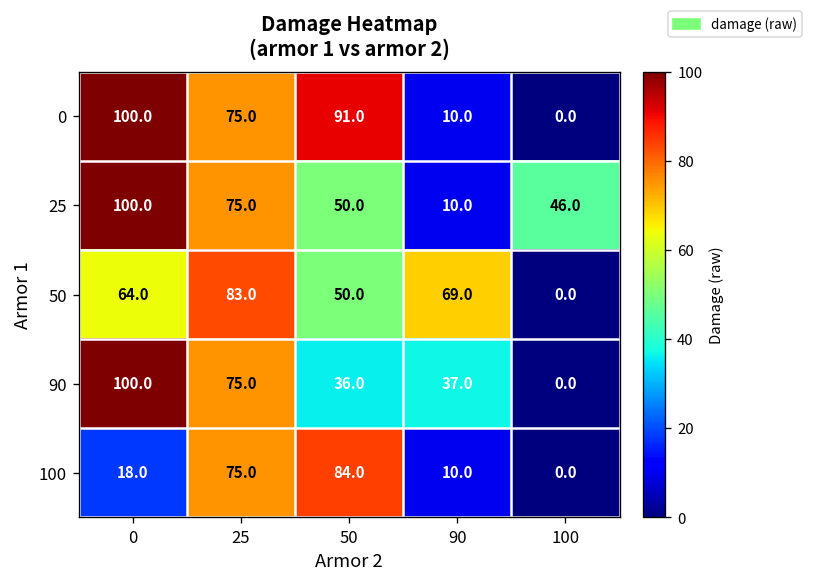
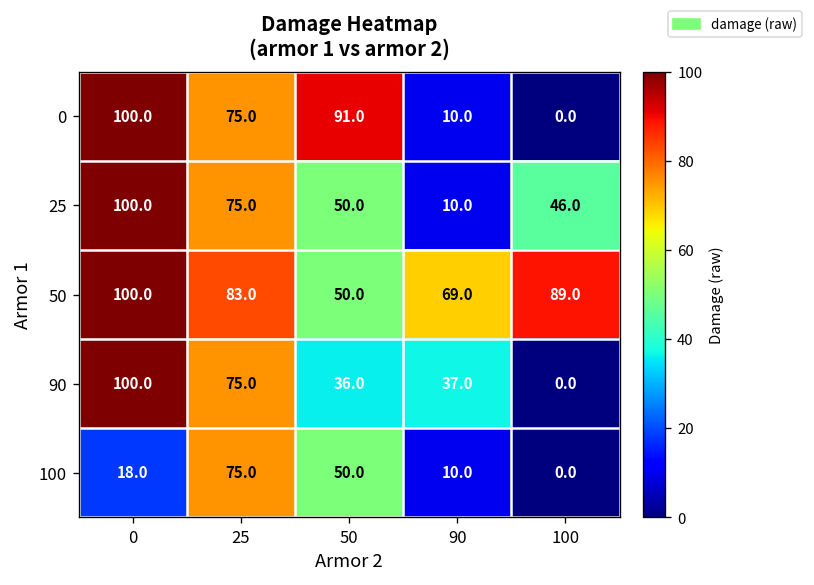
  {
    "0": {
      "0": 100.0,
      "25": 75.0,
      "50": 91.0,
      "90": 10.0,
      "100": 0.0
    },
    "25": {
      "0": 100.0,
      "25": 75.0,
      "50": 50.0,
      "90": 10.0,
      "100": 46.0
    },
    "50": {
-     "0": 64.0,
+     "0": 100.0,
      "25": 83.0,
      "50": 50.0,
      "90": 69.0,
-     "100": 0.0
+     "100": 89.0
    },
    "90": {
      "0": 100.0,
      "25": 75.0,
      "50": 36.0,
      "90": 37.0,
      "100": 0.0
    },
    "100": {
      "0": 18.0,
      "25": 75.0,
-     "50": 84.0,
+     "50": 50.0,
      "90": 10.0,
      "100": 0.0
    }
  }
